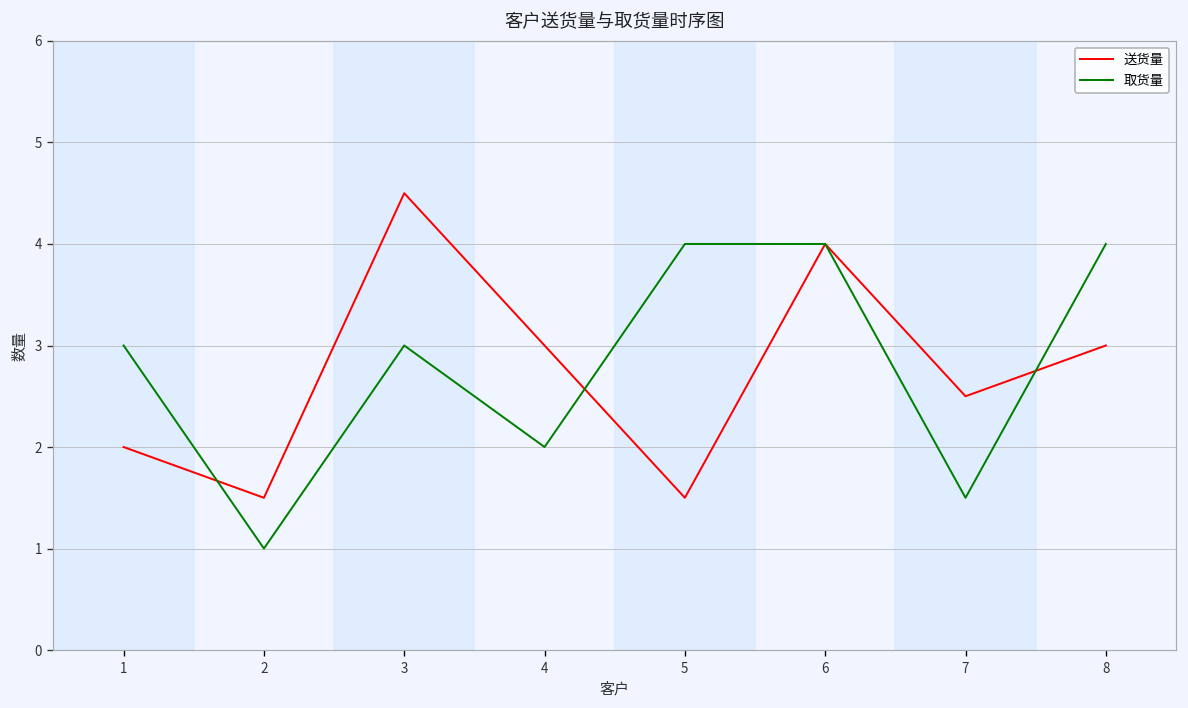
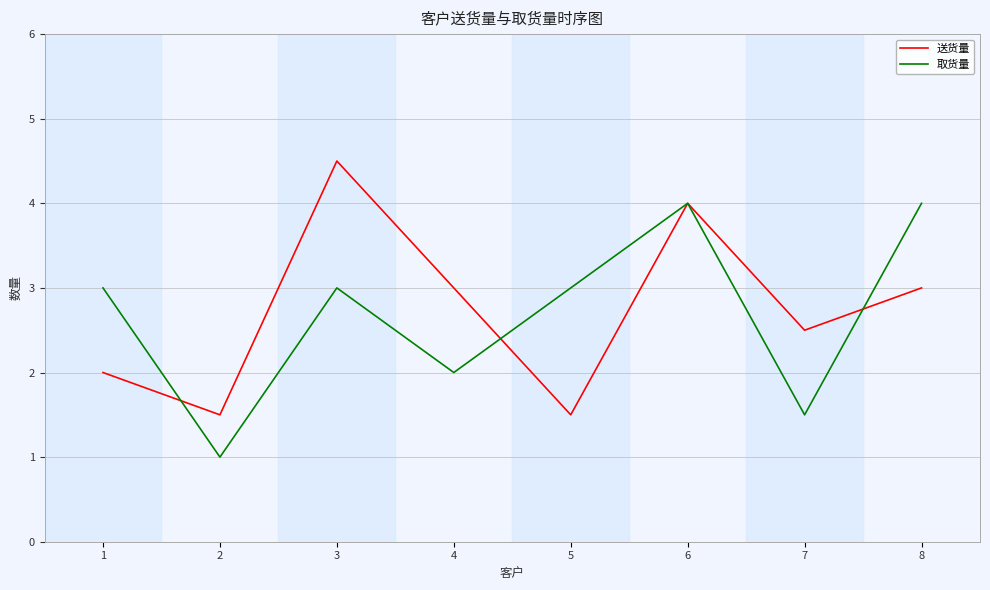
  {
    "送货量": {
      "1": 2,
      "2": 1.5,
      "3": 4.5,
      "4": 3,
      "5": 1.5,
      "7": 2.5,
      "8": 3
    },
    "取货量": {
      "1": 3,
      "2": 1,
      "3": 3,
      "4": 2,
-     "5": 4,
+     "5": 3,
      "7": 1.5,
      "8": 4
    }
  }
